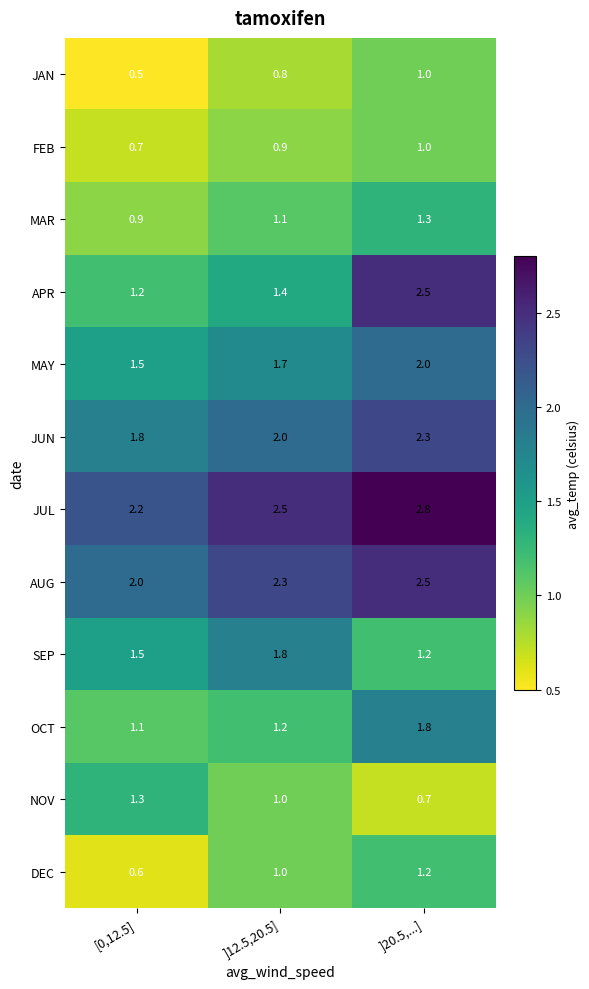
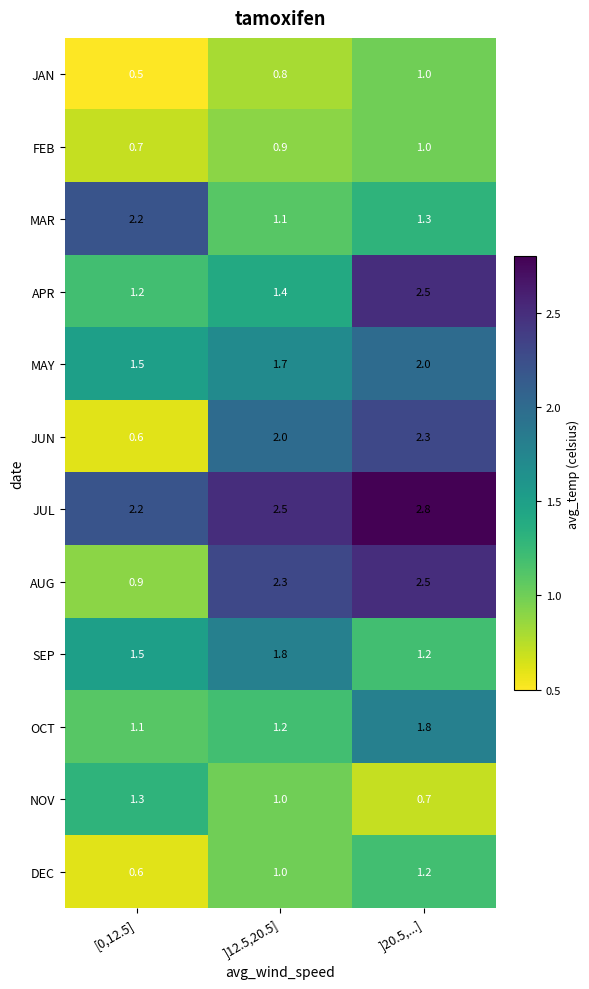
  {
    "JAN": {
      "[0,12.5]": 0.5,
      "]12.5,20.5]": 0.8,
      "]20.5,...]": 1.0
    },
    "FEB": {
      "[0,12.5]": 0.7,
      "]12.5,20.5]": 0.9,
      "]20.5,...]": 1.0
    },
    "MAR": {
-     "[0,12.5]": 0.9,
+     "[0,12.5]": 2.2,
      "]12.5,20.5]": 1.1,
      "]20.5,...]": 1.3
    },
    "APR": {
      "[0,12.5]": 1.2,
      "]12.5,20.5]": 1.4,
      "]20.5,...]": 2.5
    },
    "MAY": {
      "[0,12.5]": 1.5,
      "]12.5,20.5]": 1.7,
      "]20.5,...]": 2.0
    },
    "JUN": {
-     "[0,12.5]": 1.8,
+     "[0,12.5]": 0.6,
      "]12.5,20.5]": 2.0,
      "]20.5,...]": 2.3
    },
    "JUL": {
      "[0,12.5]": 2.2,
      "]12.5,20.5]": 2.5,
      "]20.5,...]": 2.8
    },
    "AUG": {
-     "[0,12.5]": 2.0,
+     "[0,12.5]": 0.9,
      "]12.5,20.5]": 2.3,
      "]20.5,...]": 2.5
    },
    "SEP": {
      "[0,12.5]": 1.5,
      "]12.5,20.5]": 1.8,
      "]20.5,...]": 1.2
    },
    "OCT": {
      "[0,12.5]": 1.1,
      "]12.5,20.5]": 1.2,
      "]20.5,...]": 1.8
    },
    "NOV": {
      "[0,12.5]": 1.3,
      "]12.5,20.5]": 1.0,
      "]20.5,...]": 0.7
    },
    "DEC": {
      "[0,12.5]": 0.6,
      "]12.5,20.5]": 1.0,
      "]20.5,...]": 1.2
    }
  }
